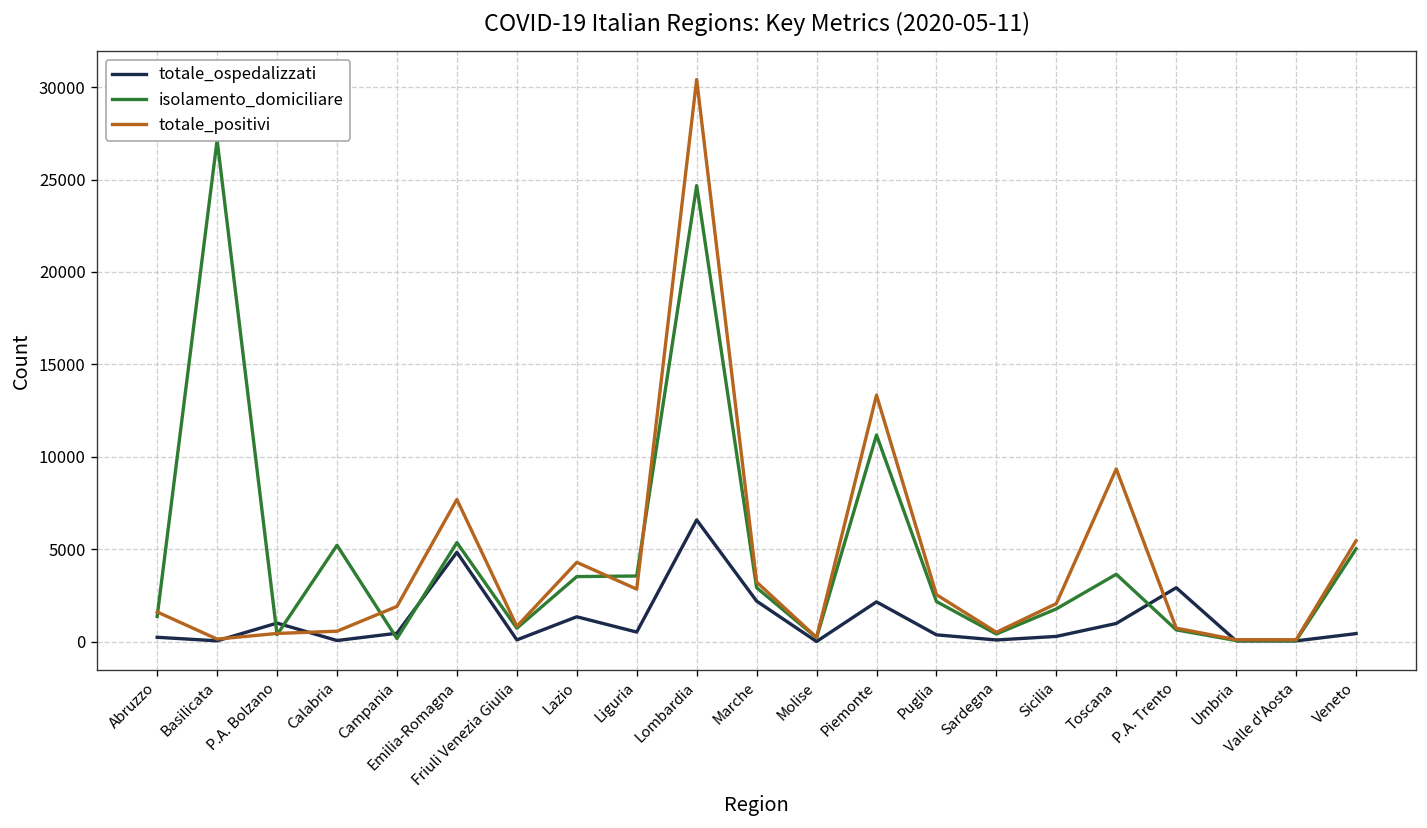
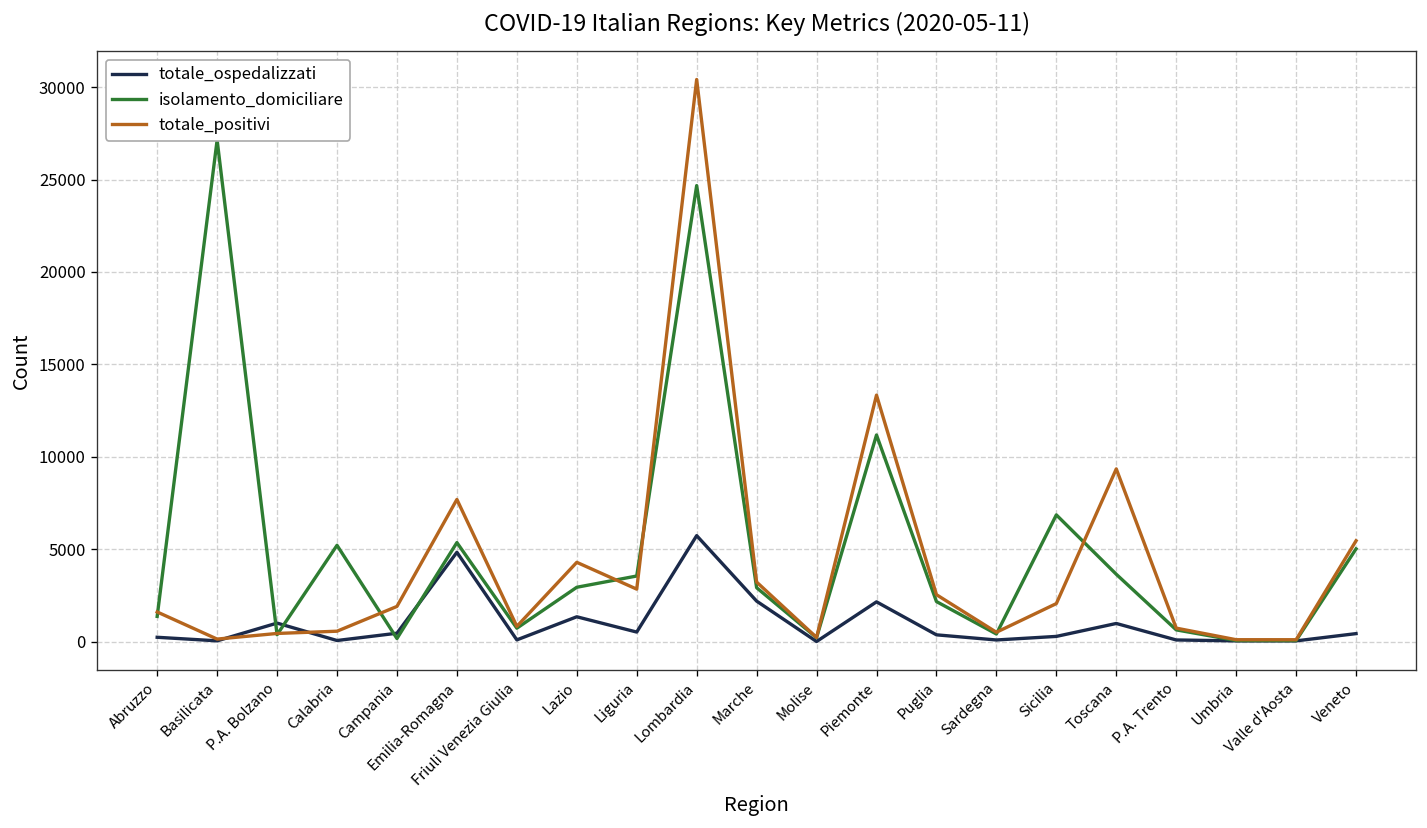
  {
    "totale_ospedalizzati": {
      "Abruzzo": 200,
      "P.A. Bolzano": 1000,
      "Calabria": 100,
      "Campania": 500,
      "Emilia-Romagna": 4800,
      "Friuli Venezia Giulia": 100,
      "Lazio": 1300,
      "Liguria": 500,
-     "Lombardia": 6600,
+     "Lombardia": 5700,
      "Marche": 2200,
      "Molise": 0,
      "Piemonte": 2200,
      "Puglia": 400,
      "Sardegna": 100,
      "Sicilia": 300,
      "Toscana": 1000,
-     "P.A. Trento": 2900,
+     "P.A. Trento": 100,
      "Veneto": 400
    },
    "isolamento_domiciliare": {
      "Abruzzo": 1400,
      "Calabria": 5200,
      "Campania": 200,
      "Emilia-Romagna": 5400,
-     "Lazio": 3500,
+     "Lazio": 2900,
      "Liguria": 3600,
      "Lombardia": 24700,
      "Marche": 2900,
      "Piemonte": 11200,
      "Puglia": 2200,
-     "Sicilia": 1800,
+     "Sicilia": 6900,
      "Toscana": 3600,
      "Veneto": 5000
    },
    "totale_positivi": {
      "Abruzzo": 1600,
      "Calabria": 600,
      "Campania": 1900,
      "Emilia-Romagna": 7700,
      "Lazio": 4300,
      "Liguria": 2800,
      "Lombardia": 30400,
      "Marche": 3200,
      "Piemonte": 13300,
      "Puglia": 2500,
      "Sicilia": 2100,
      "Toscana": 9300,
      "Veneto": 5500
    }
  }
